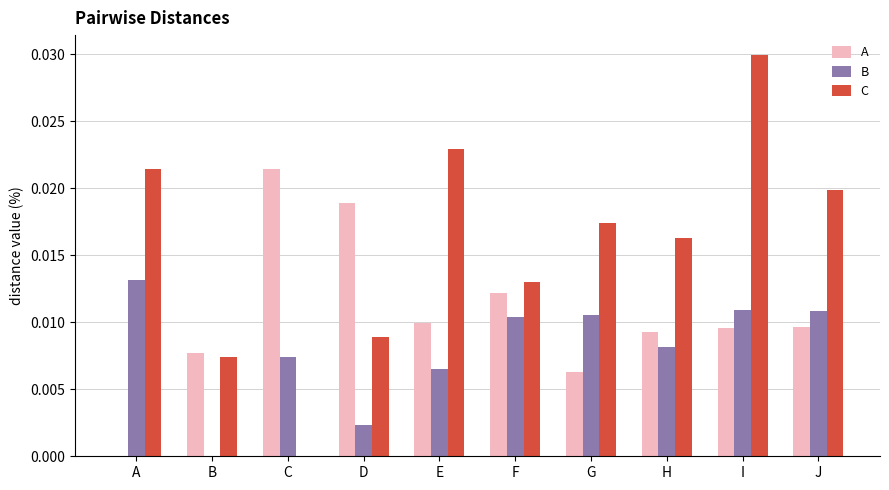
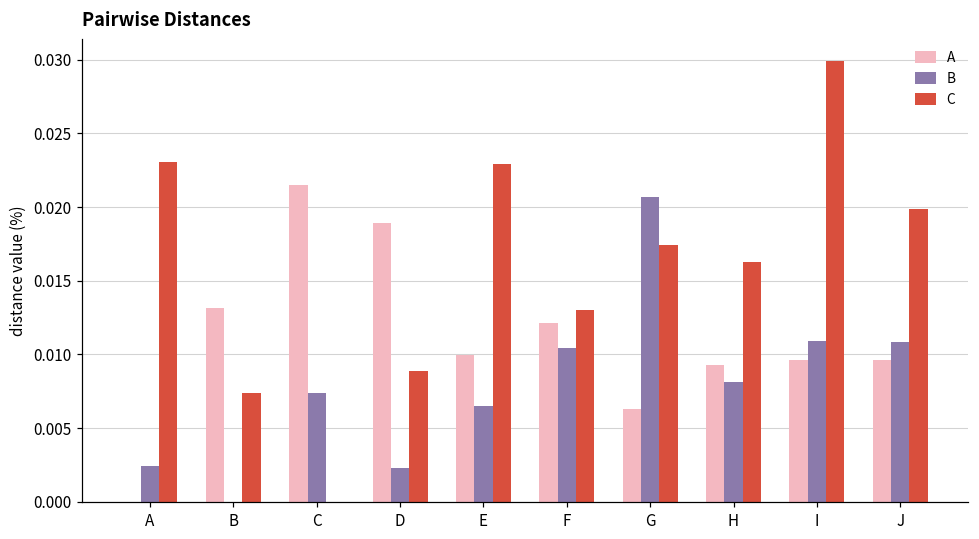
  {
    "A": {
      "A": 0.0000,
-     "B": 0.0077,
+     "B": 0.0132,
      "C": 0.0215,
      "D": 0.0189,
      "E": 0.0100,
      "F": 0.0122,
      "G": 0.0063,
      "H": 0.0093,
      "I": 0.0096,
      "J": 0.0096
    },
    "B": {
-     "A": 0.0132,
+     "A": 0.0024,
      "B": 0.0000,
      "C": 0.0074,
      "D": 0.0023,
      "E": 0.0065,
      "F": 0.0104,
-     "G": 0.0106,
+     "G": 0.0207,
      "H": 0.0081,
      "I": 0.0109,
      "J": 0.0108
    },
    "C": {
-     "A": 0.0215,
+     "A": 0.0230,
      "B": 0.0074,
      "C": 0.0000,
      "D": 0.0089,
      "E": 0.0229,
      "F": 0.0130,
      "G": 0.0174,
      "H": 0.0163,
      "I": 0.0299,
      "J": 0.0199
    }
  }
